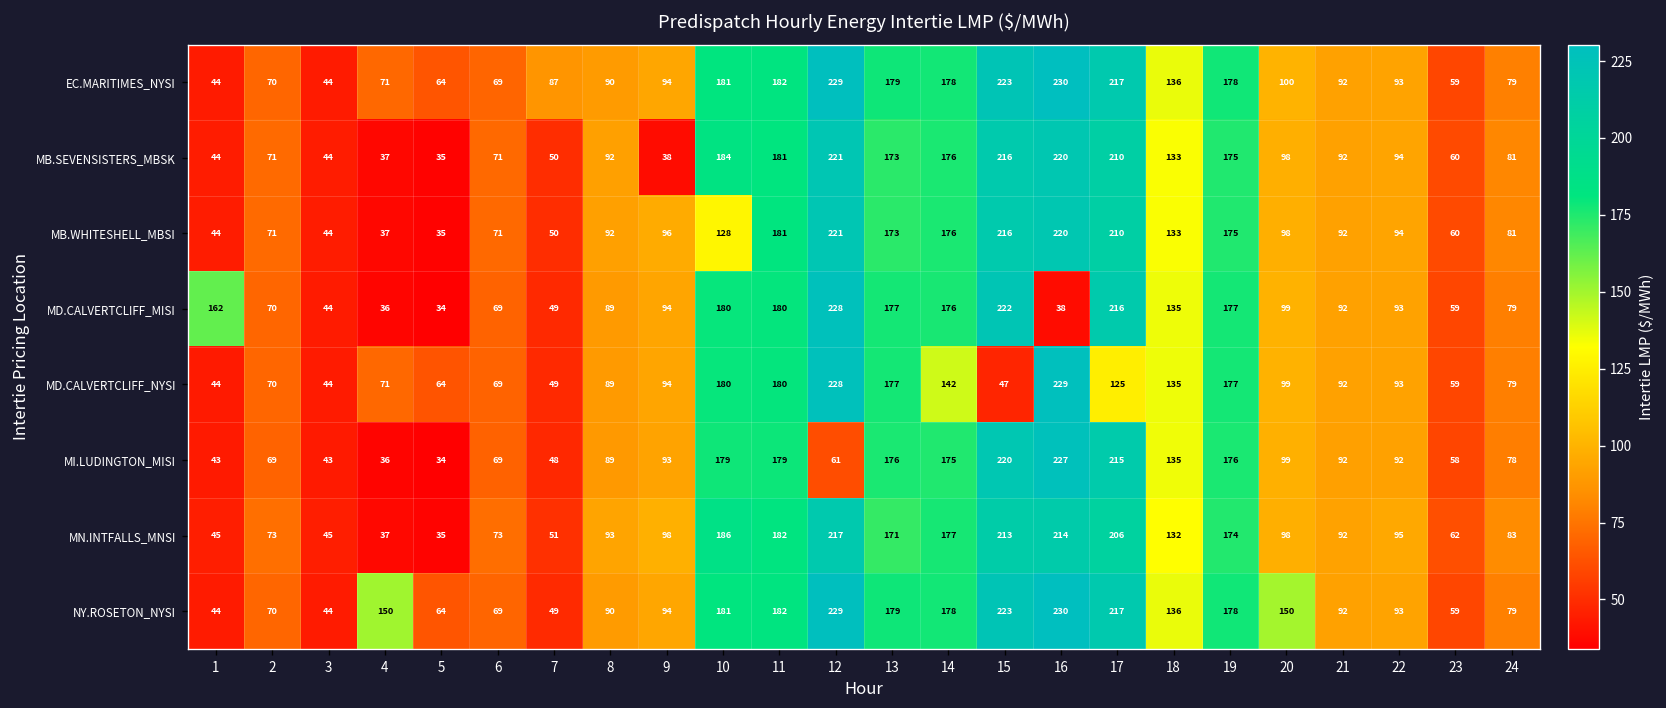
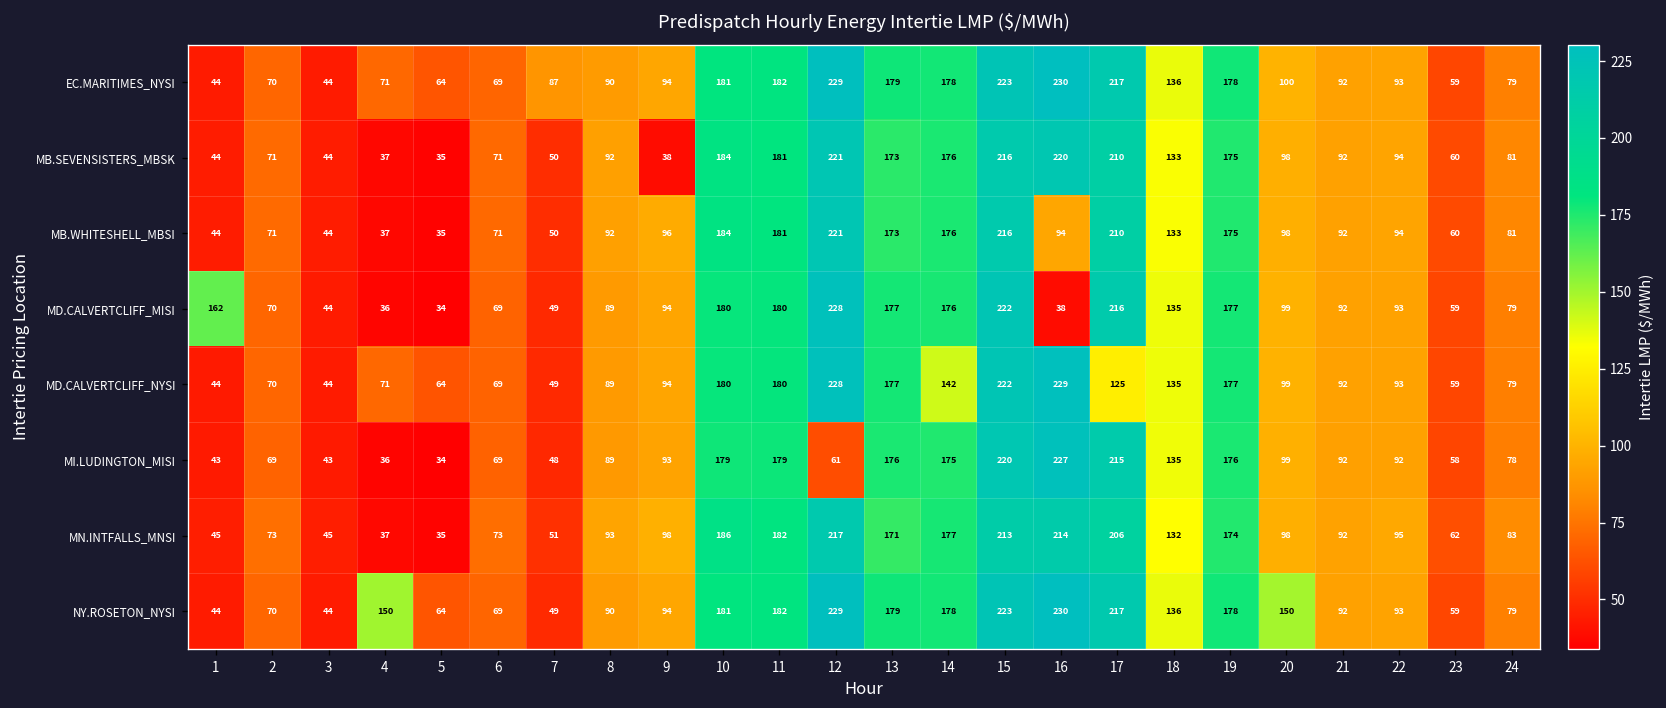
  {
    "EC.MARITIMES_NYSI": {
      "1": 44,
      "2": 70,
      "3": 44,
      "4": 71,
      "5": 64,
      "6": 69,
      "7": 87,
      "8": 90,
      "9": 94,
      "10": 181,
      "11": 182,
      "12": 229,
      "13": 179,
      "14": 178,
      "15": 223,
      "16": 230,
      "17": 217,
      "18": 136,
      "19": 178,
      "20": 100,
      "21": 92,
      "22": 93,
      "23": 59,
      "24": 79
    },
    "MB.SEVENSISTERS_MBSK": {
      "1": 44,
      "2": 71,
      "3": 44,
      "4": 37,
      "5": 35,
      "6": 71,
      "7": 50,
      "8": 92,
      "9": 38,
      "10": 184,
      "11": 181,
      "12": 221,
      "13": 173,
      "14": 176,
      "15": 216,
      "16": 220,
      "17": 210,
      "18": 133,
      "19": 175,
      "20": 98,
      "21": 92,
      "22": 94,
      "23": 60,
      "24": 81
    },
    "MB.WHITESHELL_MBSI": {
      "1": 44,
      "2": 71,
      "3": 44,
      "4": 37,
      "5": 35,
      "6": 71,
      "7": 50,
      "8": 92,
      "9": 96,
-     "10": 128,
+     "10": 184,
      "11": 181,
      "12": 221,
      "13": 173,
      "14": 176,
      "15": 216,
-     "16": 220,
+     "16": 94,
      "17": 210,
      "18": 133,
      "19": 175,
      "20": 98,
      "21": 92,
      "22": 94,
      "23": 60,
      "24": 81
    },
    "MD.CALVERTCLIFF_MISI": {
      "1": 162,
      "2": 70,
      "3": 44,
      "4": 36,
      "5": 34,
      "6": 69,
      "7": 49,
      "8": 89,
      "9": 94,
      "10": 180,
      "11": 180,
      "12": 228,
      "13": 177,
      "14": 176,
      "15": 222,
      "16": 38,
      "17": 216,
      "18": 135,
      "19": 177,
      "20": 99,
      "21": 92,
      "22": 93,
      "23": 59,
      "24": 79
    },
    "MD.CALVERTCLIFF_NYSI": {
      "1": 44,
      "2": 70,
      "3": 44,
      "4": 71,
      "5": 64,
      "6": 69,
      "7": 49,
      "8": 89,
      "9": 94,
      "10": 180,
      "11": 180,
      "12": 228,
      "13": 177,
      "14": 142,
-     "15": 47,
+     "15": 222,
      "16": 229,
      "17": 125,
      "18": 135,
      "19": 177,
      "20": 99,
      "21": 92,
      "22": 93,
      "23": 59,
      "24": 79
    },
    "MI.LUDINGTON_MISI": {
      "1": 43,
      "2": 69,
      "3": 43,
      "4": 36,
      "5": 34,
      "6": 69,
      "7": 48,
      "8": 89,
      "9": 93,
      "10": 179,
      "11": 179,
      "12": 61,
      "13": 176,
      "14": 175,
      "15": 220,
      "16": 227,
      "17": 215,
      "18": 135,
      "19": 176,
      "20": 99,
      "21": 92,
      "22": 92,
      "23": 58,
      "24": 78
    },
    "MN.INTFALLS_MNSI": {
      "1": 45,
      "2": 73,
      "3": 45,
      "4": 37,
      "5": 35,
      "6": 73,
      "7": 51,
      "8": 93,
      "9": 98,
      "10": 186,
      "11": 182,
      "12": 217,
      "13": 171,
      "14": 177,
      "15": 213,
      "16": 214,
      "17": 206,
      "18": 132,
      "19": 174,
      "20": 98,
      "21": 92,
      "22": 95,
      "23": 62,
      "24": 83
    },
    "NY.ROSETON_NYSI": {
      "1": 44,
      "2": 70,
      "3": 44,
      "4": 150,
      "5": 64,
      "6": 69,
      "7": 49,
      "8": 90,
      "9": 94,
      "10": 181,
      "11": 182,
      "12": 229,
      "13": 179,
      "14": 178,
      "15": 223,
      "16": 230,
      "17": 217,
      "18": 136,
      "19": 178,
      "20": 150,
      "21": 92,
      "22": 93,
      "23": 59,
      "24": 79
    }
  }
